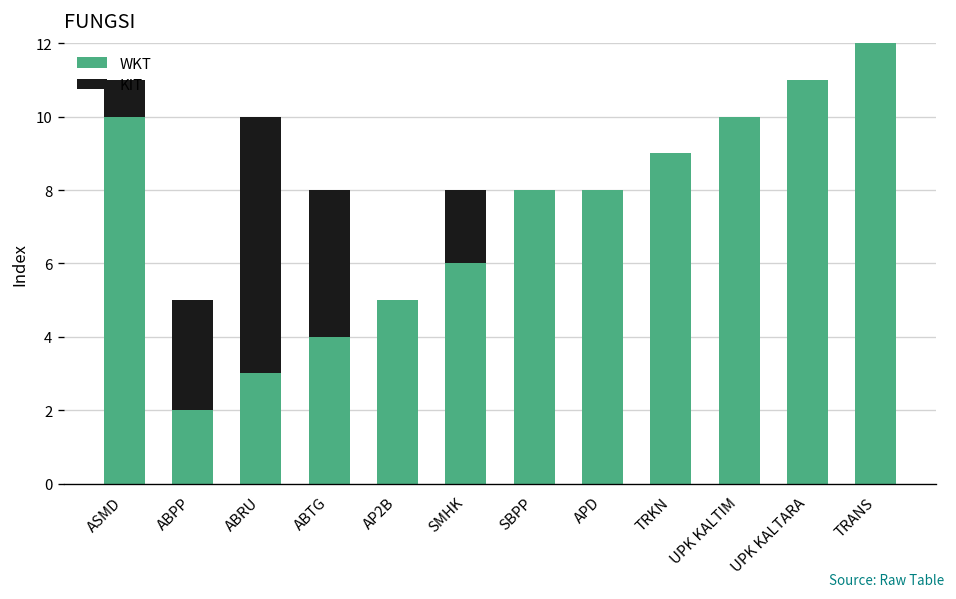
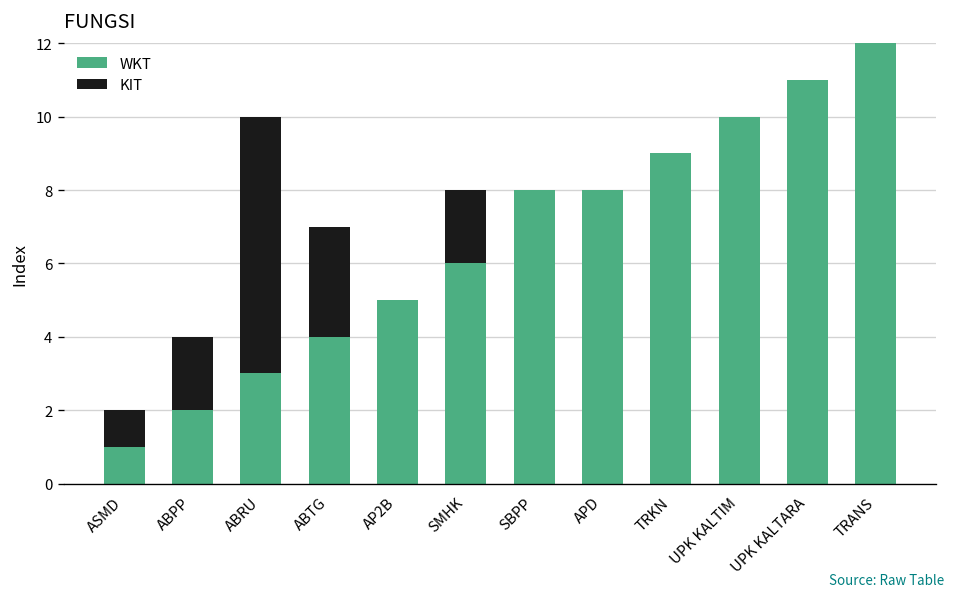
  {
    "WKT": {
-     "ASMD": 10,
+     "ASMD": 1,
      "ABPP": 2,
      "ABRU": 3,
      "ABTG": 4,
      "AP2B": 5,
      "SMHK": 6,
      "SBPP": 8,
      "APD": 8,
      "TRKN": 9,
      "UPK KALTIM": 10,
      "UPK KALTARA": 11,
      "TRANS": 12
    },
    "KIT": {
-     "ABPP": 3,
-     "ABTG": 4
+     "ABPP": 2,
+     "ABTG": 3
    }
  }
